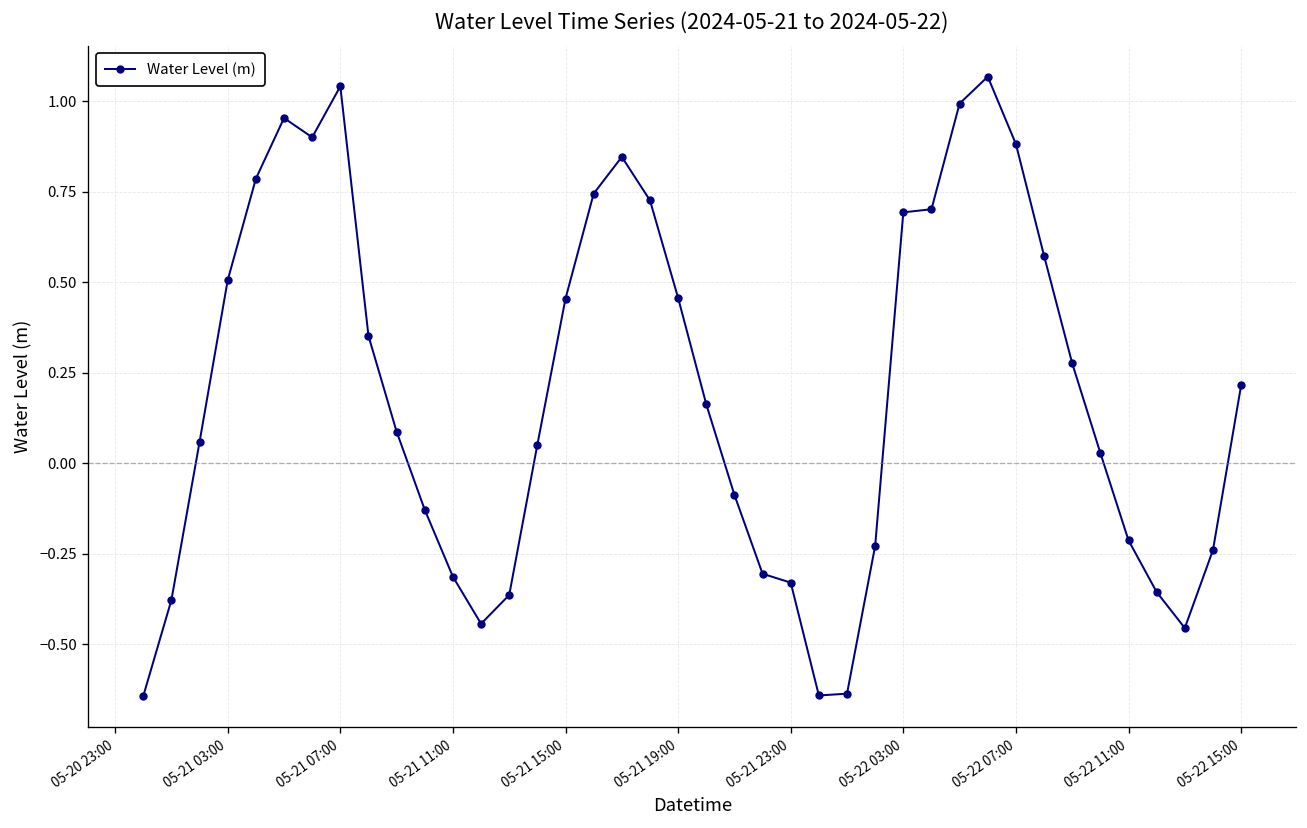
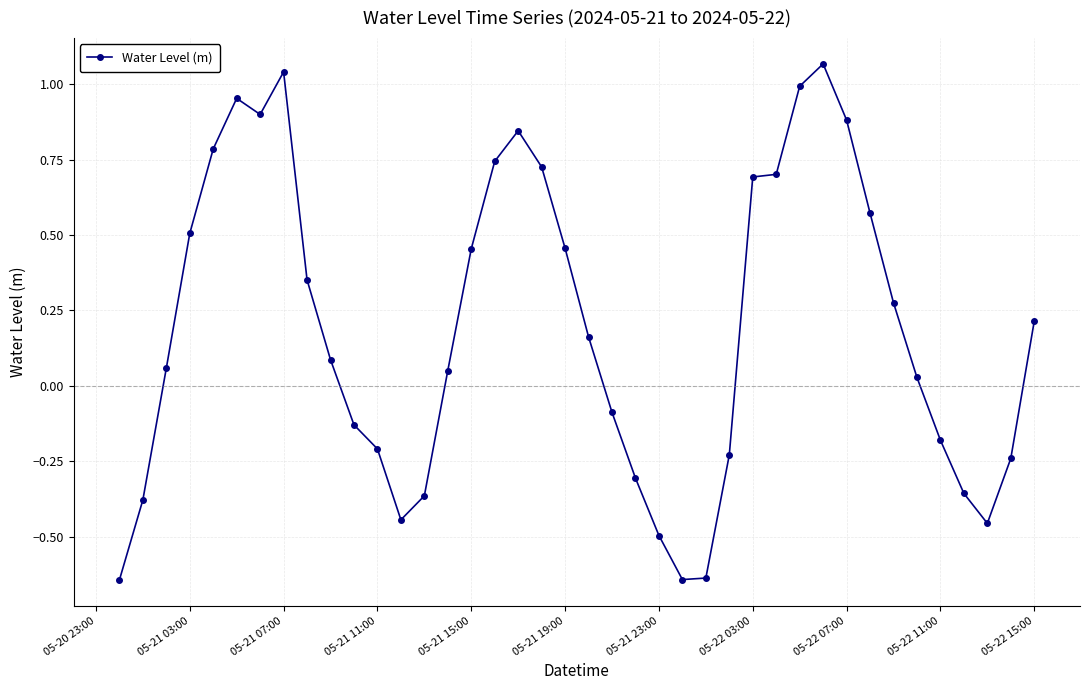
  {
    "05-21 03:00": 0.51,
    "05-21 07:00": 1.04,
-   "05-21 11:00": -0.31,
+   "05-21 11:00": -0.21,
    "05-21 15:00": 0.45,
    "05-21 19:00": 0.46,
-   "05-21 23:00": -0.33,
+   "05-21 23:00": -0.50,
    "05-22 03:00": 0.69,
    "05-22 07:00": 0.88,
-   "05-22 11:00": -0.21,
+   "05-22 11:00": -0.18,
    "05-22 15:00": 0.21
  }
